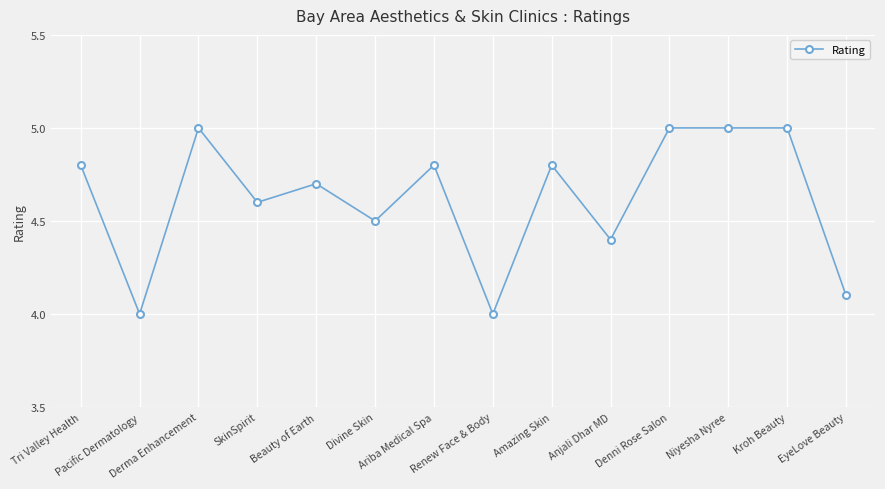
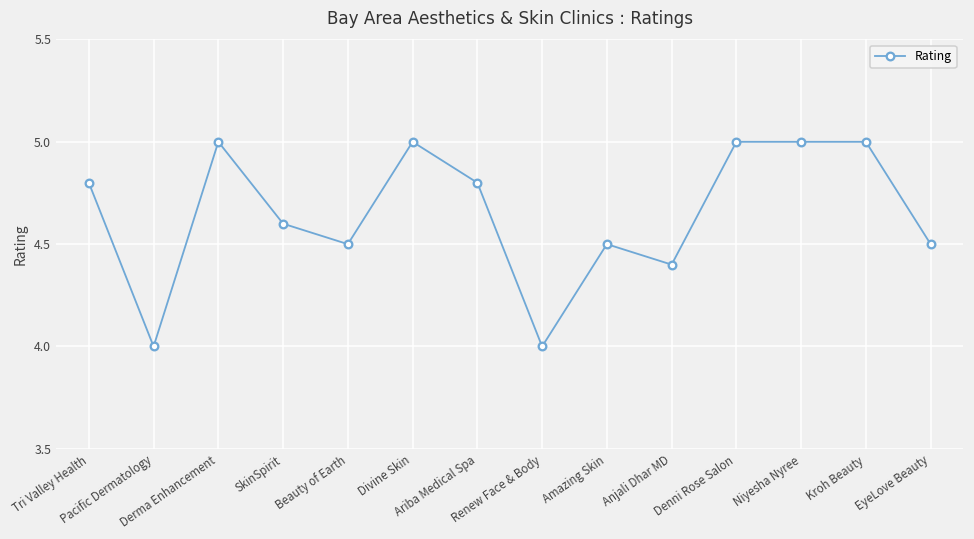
  {
    "Tri Valley Health": 4.8,
    "Pacific Dermatology": 4.0,
    "Derma Enhancement": 5.0,
    "SkinSpirit": 4.6,
-   "Beauty of Earth": 4.7,
-   "Divine Skin": 4.5,
+   "Beauty of Earth": 4.5,
+   "Divine Skin": 5.0,
    "Ariba Medical Spa": 4.8,
    "Renew Face & Body": 4.0,
-   "Amazing Skin": 4.8,
+   "Amazing Skin": 4.5,
    "Anjali Dhar MD": 4.4,
    "Denni Rose Salon": 5.0,
    "Niyesha Nyree": 5.0,
    "Kroh Beauty": 5.0,
-   "EyeLove Beauty": 4.1
+   "EyeLove Beauty": 4.5
  }
